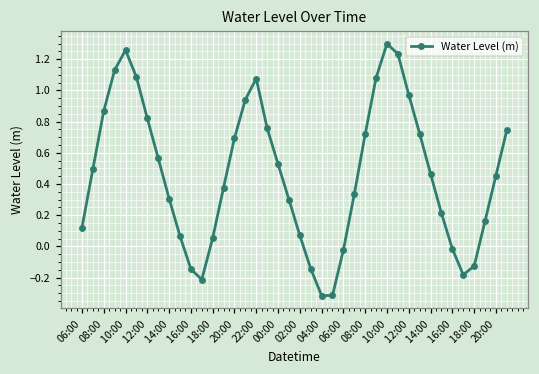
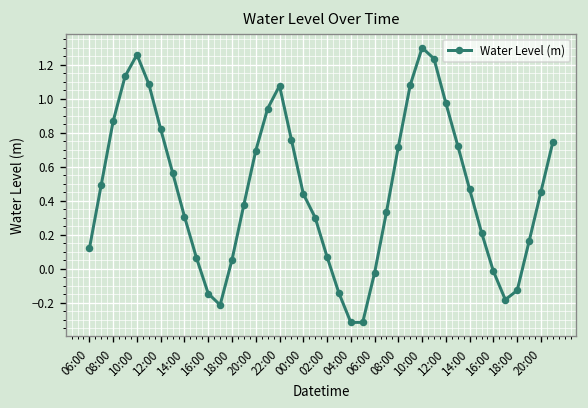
  {
    "22:00": 1.08,
-   "00:00": 0.53,
+   "00:00": 0.44,
    "02:00": 0.07,
    "04:00": -0.31
  }
